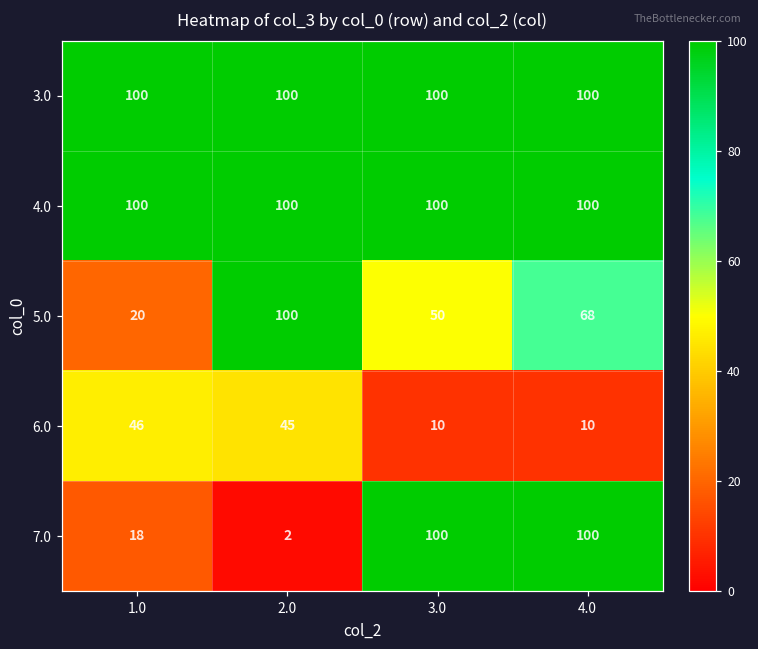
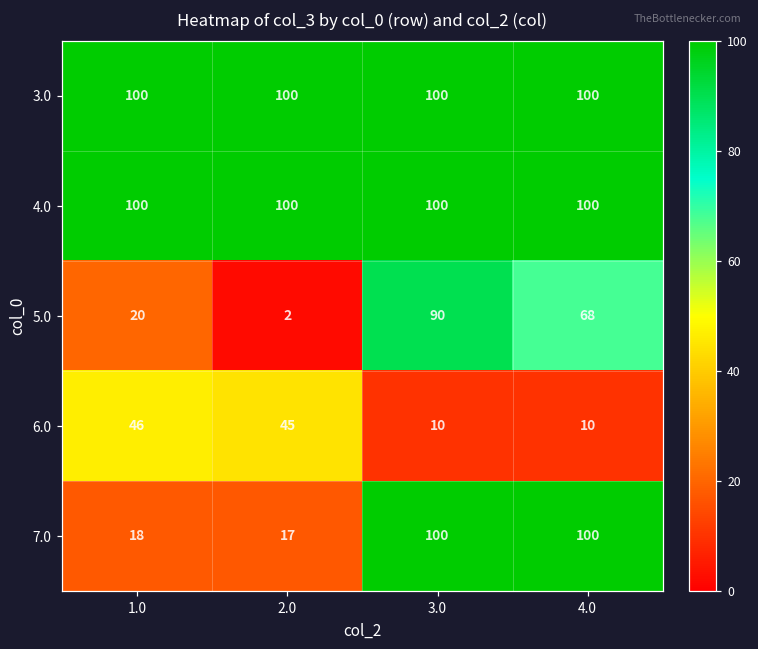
  {
    "3.0": {
      "1.0": 100,
      "2.0": 100,
      "3.0": 100,
      "4.0": 100
    },
    "4.0": {
      "1.0": 100,
      "2.0": 100,
      "3.0": 100,
      "4.0": 100
    },
    "5.0": {
      "1.0": 20,
-     "2.0": 100,
-     "3.0": 50,
+     "2.0": 2,
+     "3.0": 90,
      "4.0": 68
    },
    "6.0": {
      "1.0": 46,
      "2.0": 45,
      "3.0": 10,
      "4.0": 10
    },
    "7.0": {
      "1.0": 18,
-     "2.0": 2,
+     "2.0": 17,
      "3.0": 100,
      "4.0": 100
    }
  }
